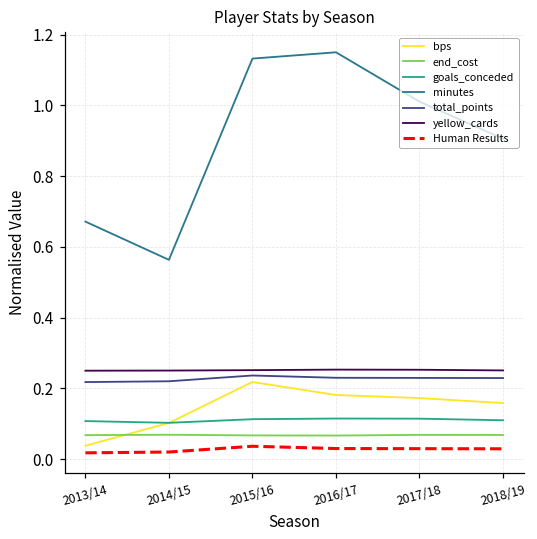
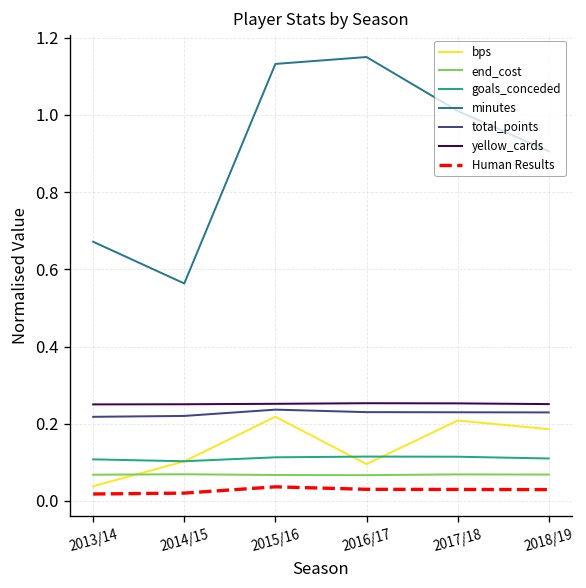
  {
    "bps": {
      "2013/14": 0.04,
      "2015/16": 0.22,
-     "2016/17": 0.18,
-     "2017/18": 0.17,
-     "2018/19": 0.16
+     "2016/17": 0.10,
+     "2017/18": 0.21,
+     "2018/19": 0.19
    },
    "end_cost": {
      "2013/14": 0.07,
      "2014/15": 0.07,
      "2015/16": 0.07,
      "2016/17": 0.07,
      "2017/18": 0.07,
      "2018/19": 0.07
    },
    "yellow_cards": {
      "2013/14": 0.25,
      "2014/15": 0.25,
      "2015/16": 0.25,
      "2016/17": 0.25,
      "2017/18": 0.25,
      "2018/19": 0.25
    },
    "Human Results": {
      "2013/14": 0.02,
      "2014/15": 0.02,
      "2015/16": 0.04,
      "2016/17": 0.03,
      "2017/18": 0.03,
      "2018/19": 0.03
    }
  }
